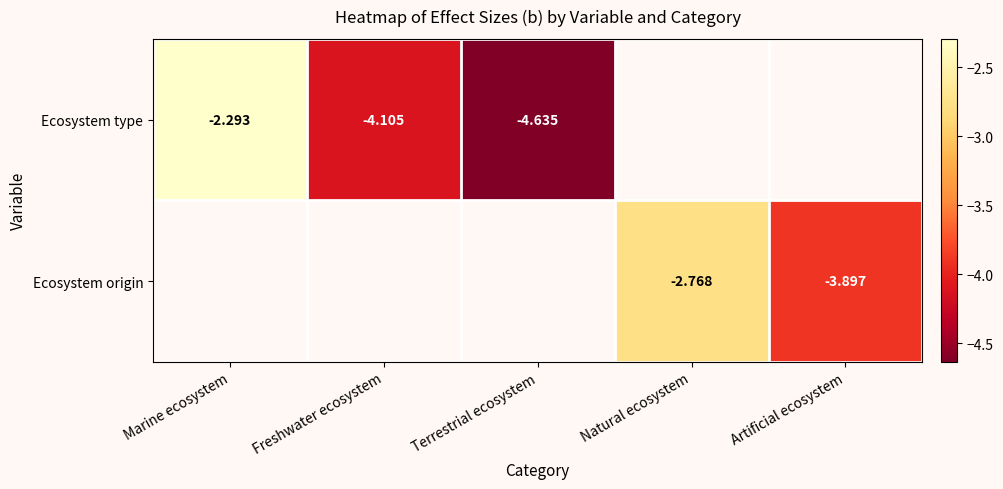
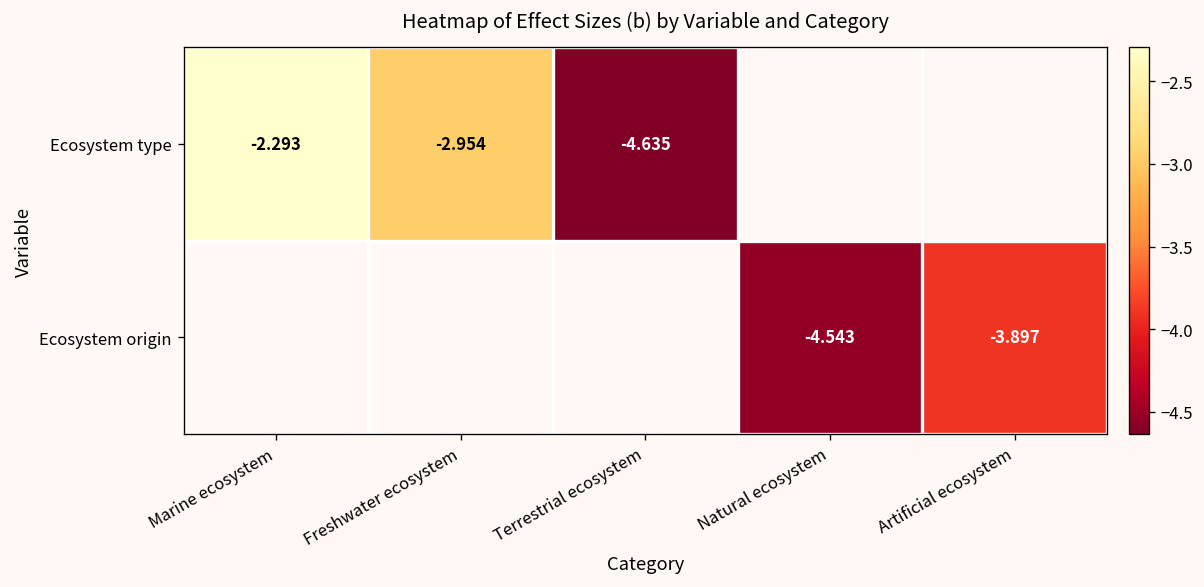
  {
    "Ecosystem type": {
      "Marine ecosystem": -2.293,
-     "Freshwater ecosystem": -4.105,
+     "Freshwater ecosystem": -2.954,
      "Terrestrial ecosystem": -4.635
    },
    "Ecosystem origin": {
-     "Natural ecosystem": -2.768,
+     "Natural ecosystem": -4.543,
      "Artificial ecosystem": -3.897
    }
  }
